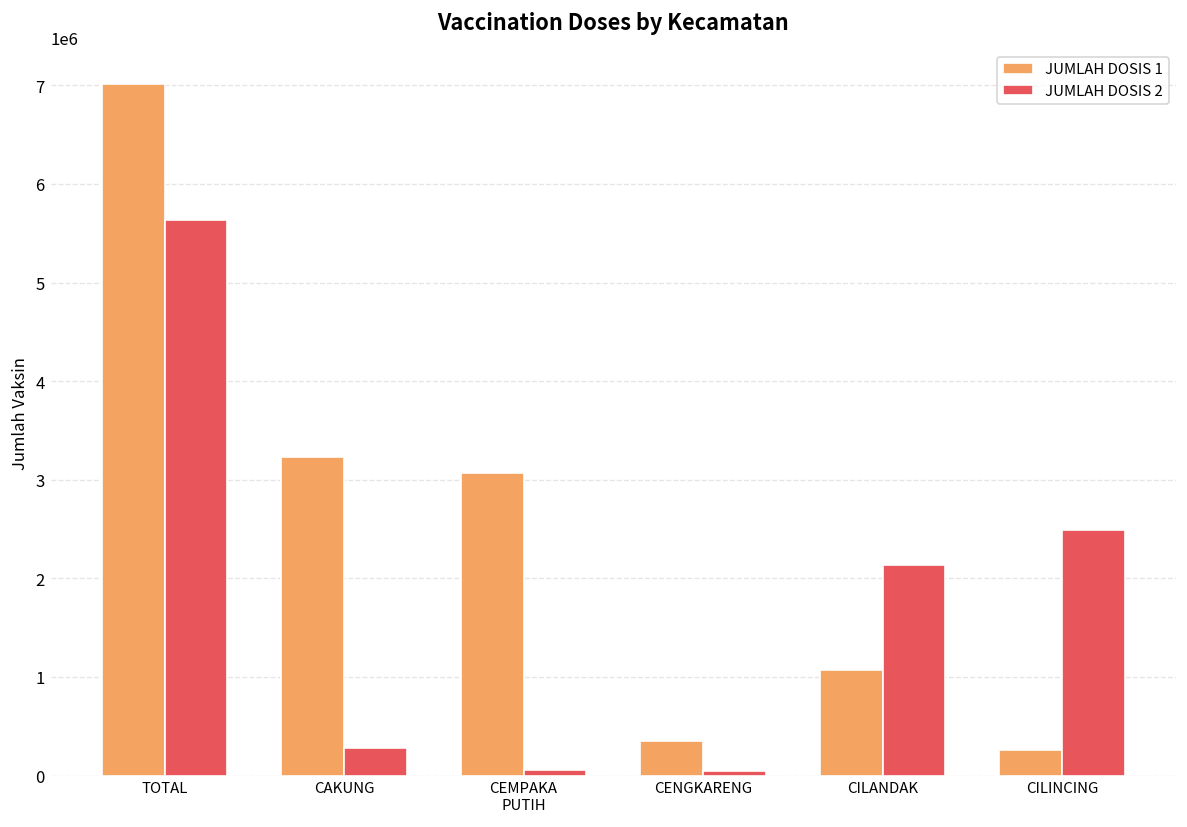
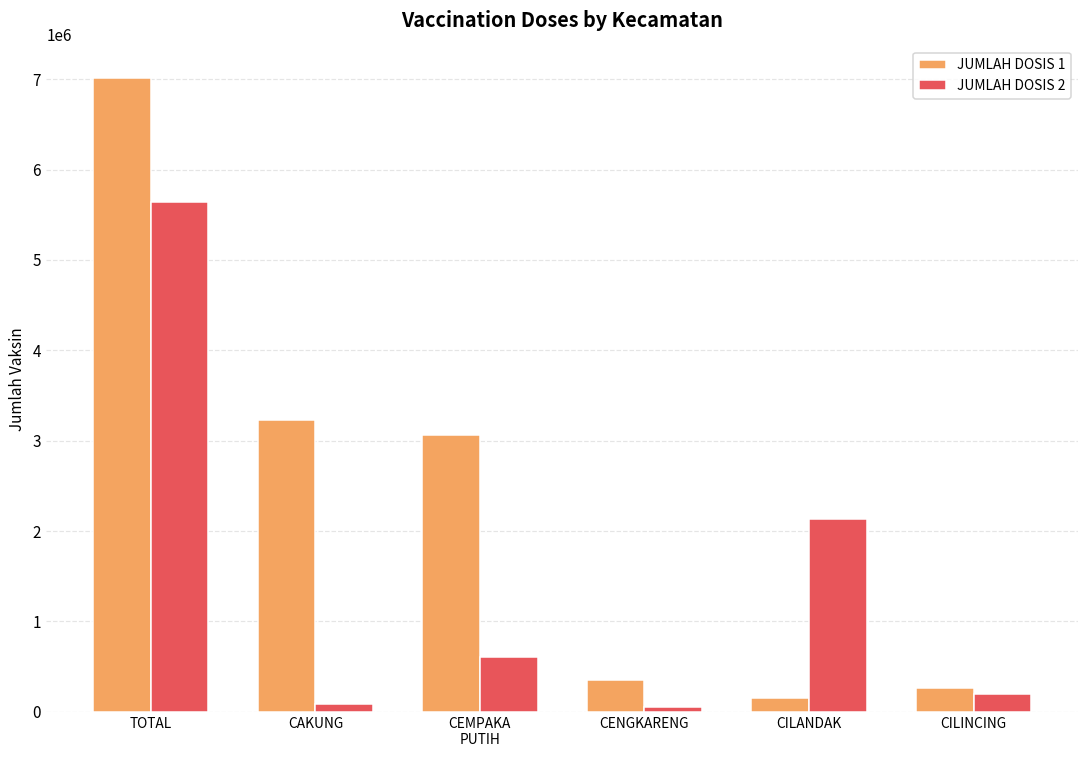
  {
    "JUMLAH DOSIS 1": {
      "TOTAL": 7000000,
      "CAKUNG": 3200000,
      "CEMPAKA PUTIH": 3100000,
      "CENGKARENG": 400000,
-     "CILANDAK": 1100000,
+     "CILANDAK": 100000,
      "CILINCING": 300000
    },
    "JUMLAH DOSIS 2": {
      "TOTAL": 5600000,
-     "CAKUNG": 300000,
-     "CEMPAKA PUTIH": 100000,
+     "CAKUNG": 100000,
+     "CEMPAKA PUTIH": 600000,
      "CENGKARENG": 100000,
      "CILANDAK": 2100000,
-     "CILINCING": 2500000
+     "CILINCING": 200000
    }
  }
